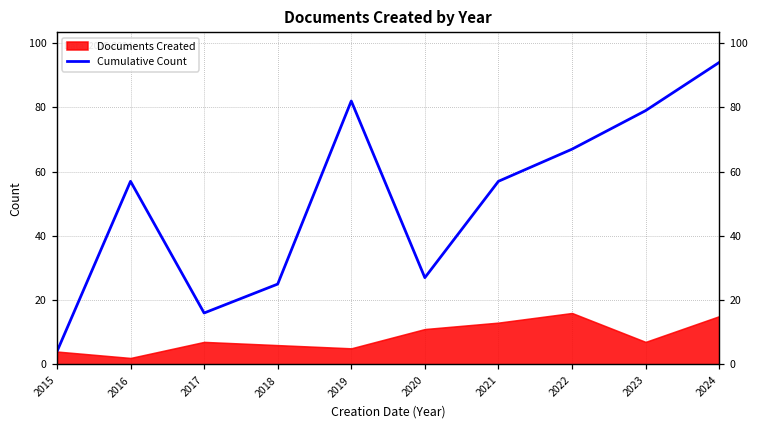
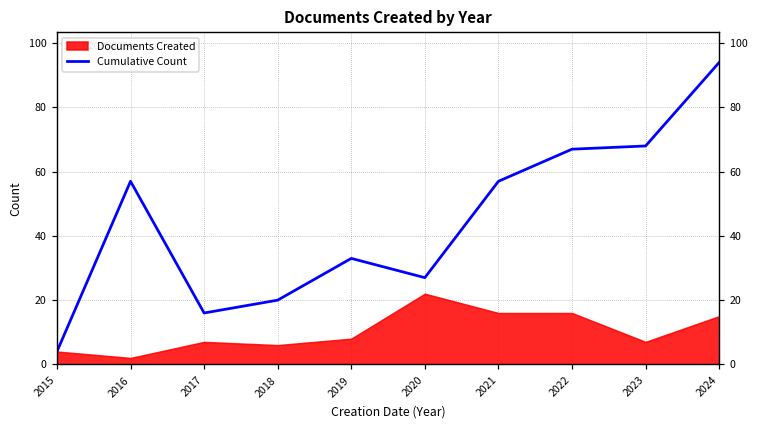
  {
    "Cumulative Count": {
      "2016": 57,
      "2017": 16,
-     "2018": 25,
-     "2019": 82,
+     "2018": 20,
+     "2019": 33,
      "2020": 27,
      "2021": 57,
      "2022": 67,
-     "2023": 79,
+     "2023": 68,
      "2024": 94
    },
    "Documents Created": {
      "2016": 2,
      "2017": 7,
      "2018": 6,
-     "2019": 5,
-     "2020": 11,
-     "2021": 13,
+     "2019": 8,
+     "2020": 22,
+     "2021": 16,
      "2022": 16,
      "2023": 7,
      "2024": 15
    }
  }
